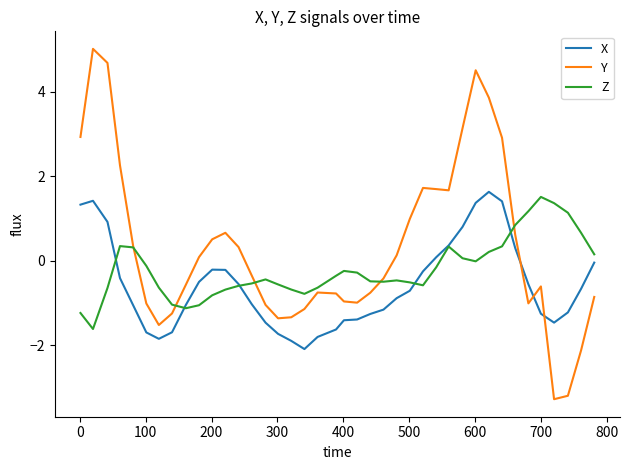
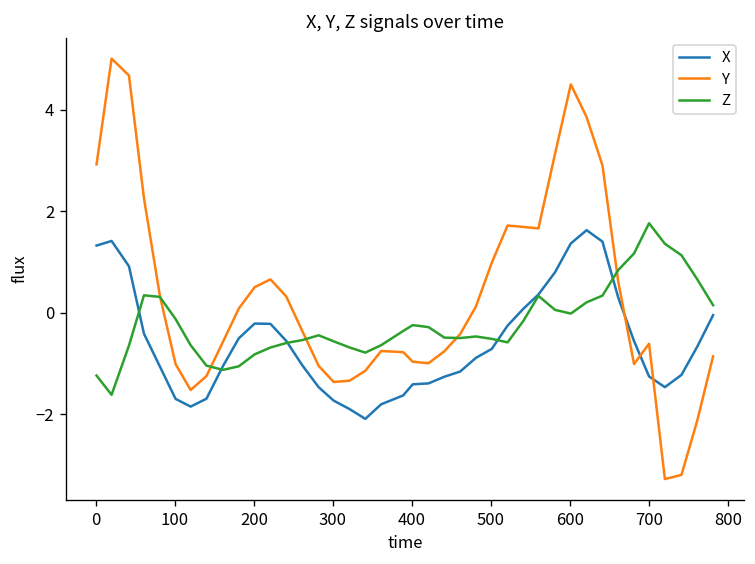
  {
    "X": {
      "700": -1.3
    },
    "Y": {
      "700": -0.6
    },
    "Z": {
-     "700": 1.5
+     "700": 1.8
    }
  }
